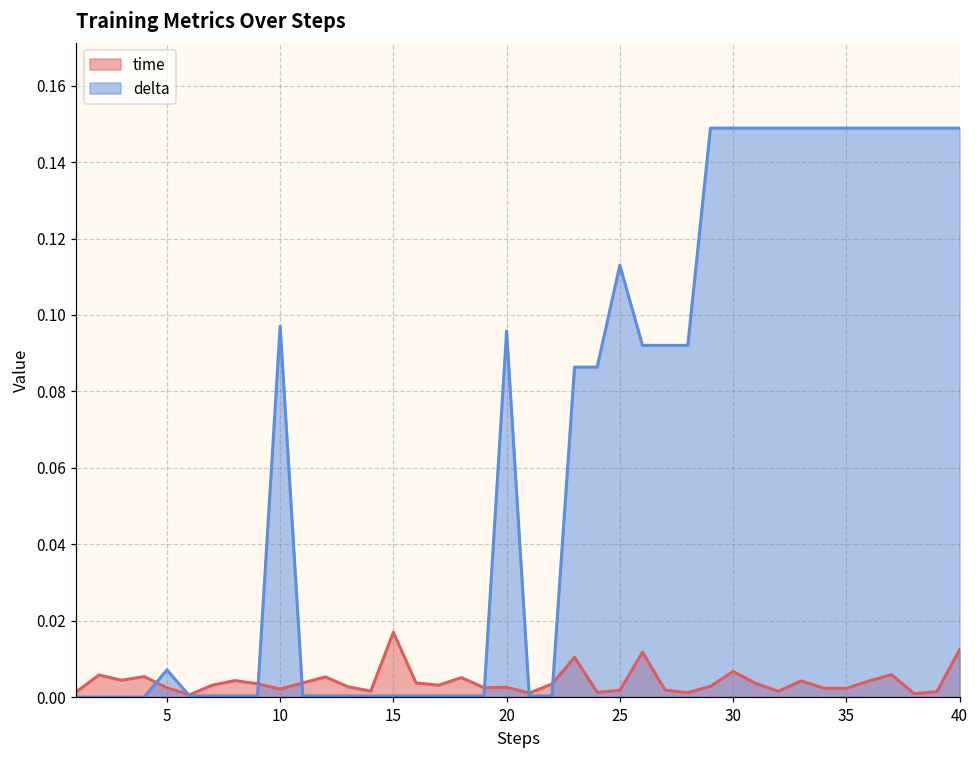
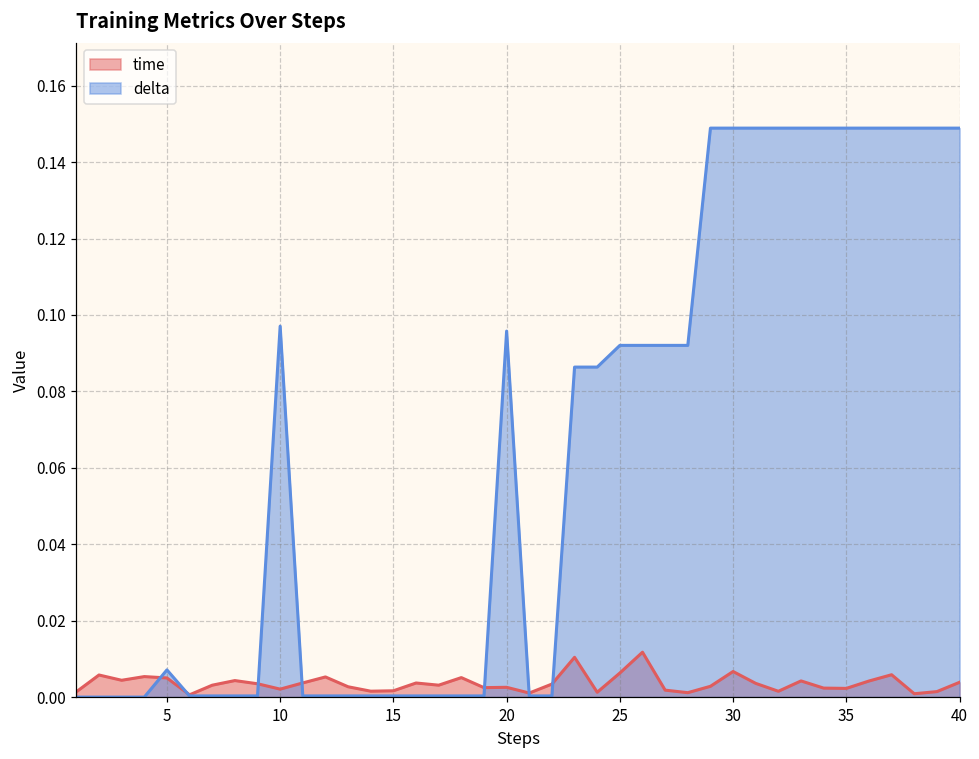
  {
    "time": {
-     "5": 0.002,
+     "5": 0.005,
      "10": 0.002,
-     "15": 0.017,
+     "15": 0.002,
      "20": 0.003,
-     "25": 0.002,
+     "25": 0.006,
      "30": 0.007,
      "35": 0.002,
-     "40": 0.012
+     "40": 0.004
    },
    "delta": {
      "5": 0.007,
      "10": 0.097,
      "15": 0.000,
      "20": 0.096,
-     "25": 0.113,
+     "25": 0.092,
      "30": 0.149,
      "35": 0.149,
      "40": 0.149
    }
  }
